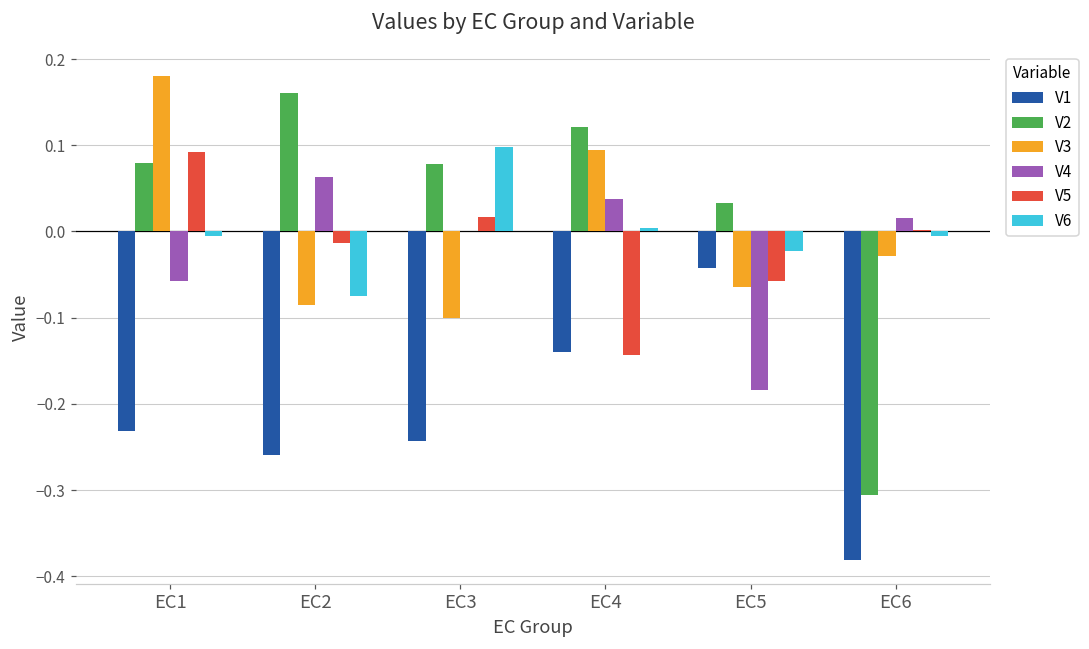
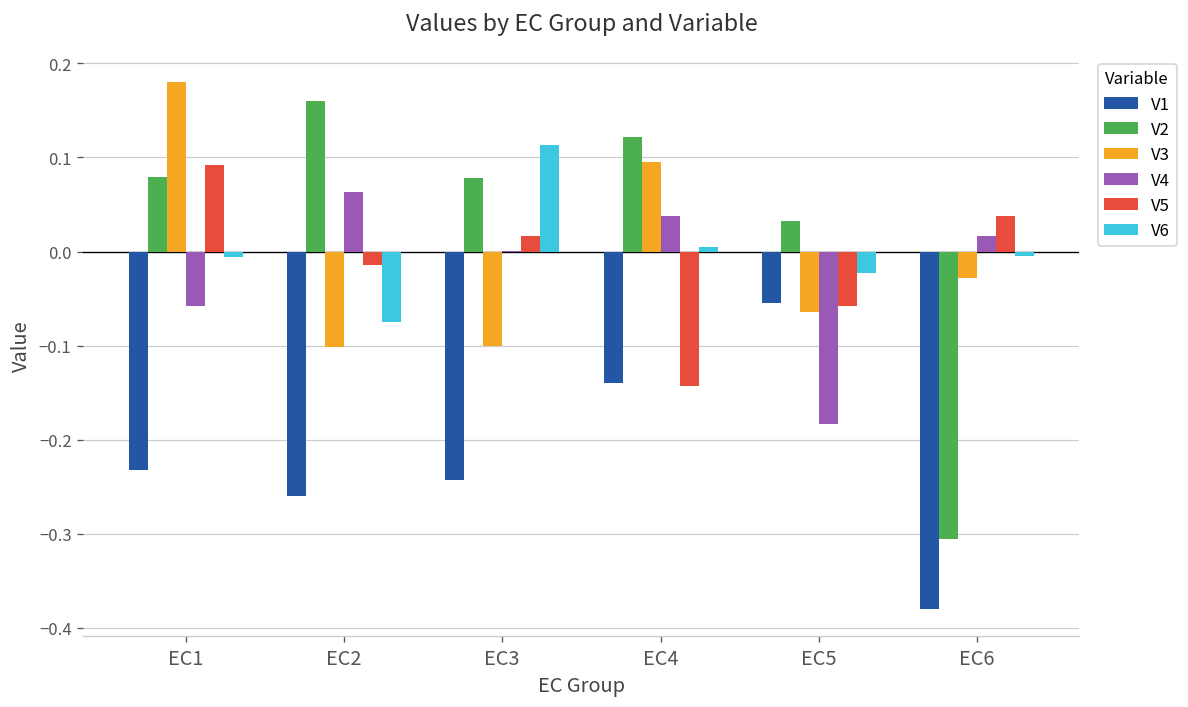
  {
    "V1": {
      "EC1": -0.23,
      "EC2": -0.26,
      "EC3": -0.24,
      "EC4": -0.14,
-     "EC5": -0.04,
+     "EC5": -0.05,
      "EC6": -0.38
    },
    "V2": {
      "EC1": 0.08,
      "EC2": 0.16,
      "EC3": 0.08,
      "EC4": 0.12,
      "EC5": 0.03,
      "EC6": -0.31
    },
    "V3": {
      "EC1": 0.18,
-     "EC2": -0.09,
+     "EC2": -0.10,
      "EC3": -0.10,
      "EC4": 0.09,
      "EC5": -0.06,
      "EC6": -0.03
    },
    "V4": {
      "EC1": -0.06,
      "EC2": 0.06,
      "EC4": 0.04,
      "EC5": -0.18,
      "EC6": 0.02
    },
    "V5": {
      "EC1": 0.09,
      "EC2": -0.01,
      "EC3": 0.02,
      "EC4": -0.14,
      "EC5": -0.06,
-     "EC6": 0.00
+     "EC6": 0.04
    },
    "V6": {
      "EC1": -0.01,
      "EC2": -0.08,
-     "EC3": 0.10,
+     "EC3": 0.11,
      "EC4": 0.00,
      "EC5": -0.02,
      "EC6": -0.01
    }
  }
